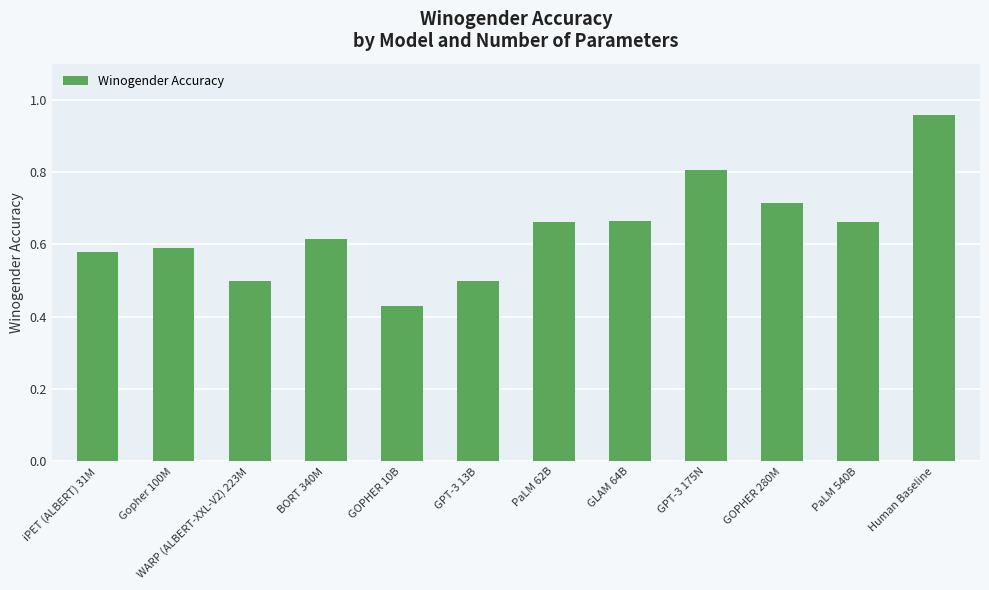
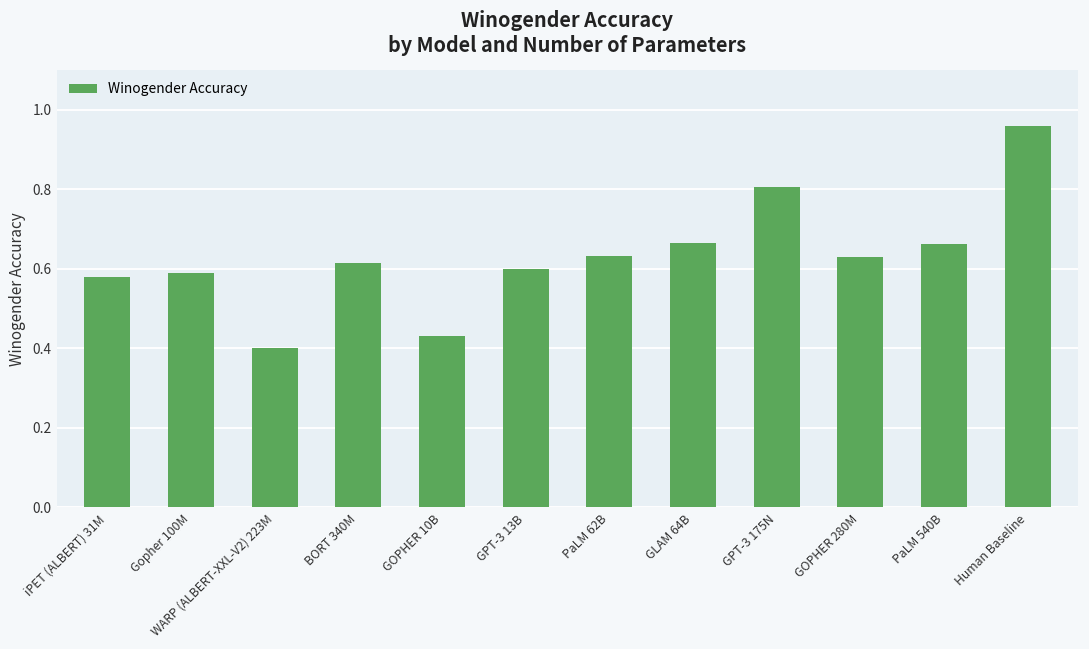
  {
    "iPET (ALBERT) 31M": 0.58,
    "Gopher 100M": 0.59,
-   "WARP (ALBERT-XXL-V2) 223M": 0.5,
+   "WARP (ALBERT-XXL-V2) 223M": 0.4,
    "BORT 340M": 0.62,
    "GOPHER 10B": 0.43,
-   "GPT-3 13B": 0.5,
-   "PaLM 62B": 0.66,
+   "GPT-3 13B": 0.6,
+   "PaLM 62B": 0.63,
    "GLAM 64B": 0.67,
    "GPT-3 175N": 0.80,
-   "GOPHER 280M": 0.71,
+   "GOPHER 280M": 0.63,
    "PaLM 540B": 0.66,
    "Human Baseline": 0.96
  }
